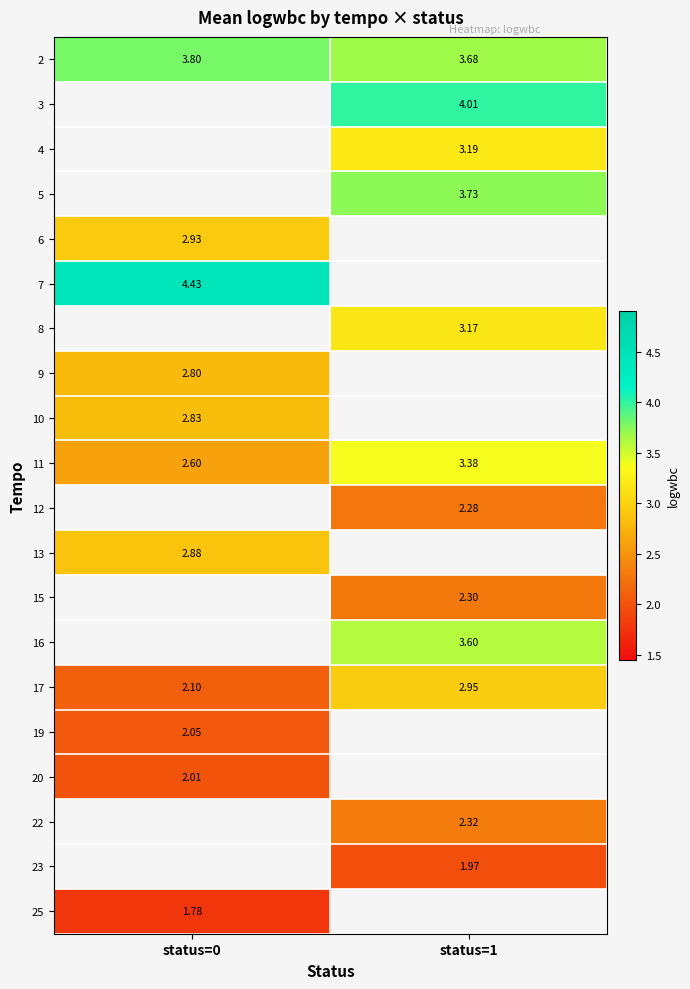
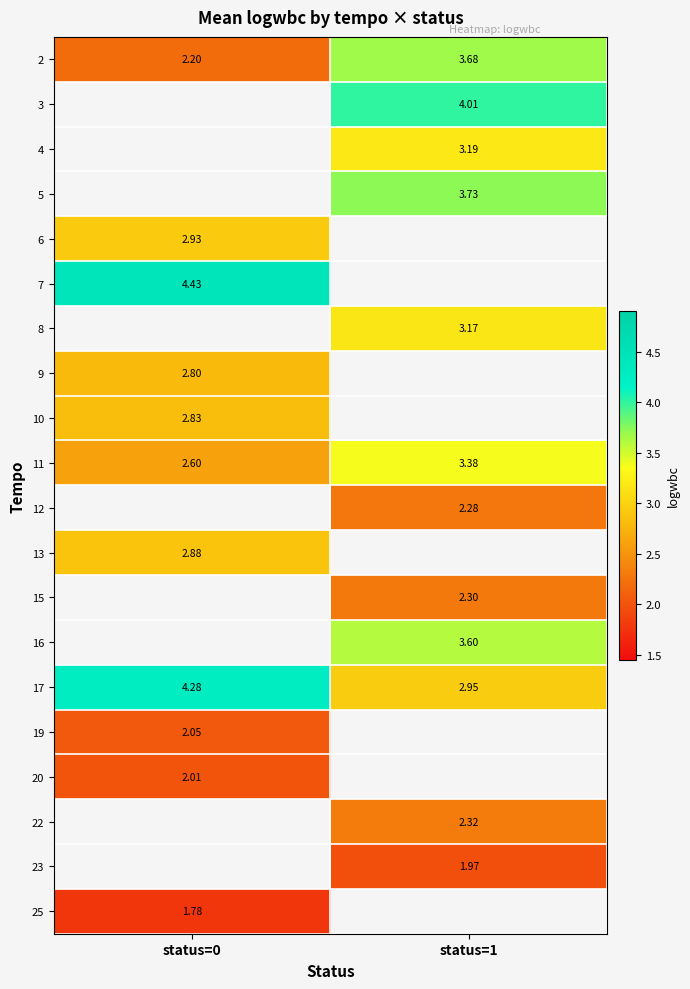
  {
    "2": {
-     "status=0": 3.80,
+     "status=0": 2.20,
      "status=1": 3.68
    },
    "3": {
      "status=1": 4.01
    },
    "4": {
      "status=1": 3.19
    },
    "5": {
      "status=1": 3.73
    },
    "6": {
      "status=0": 2.93
    },
    "7": {
      "status=0": 4.43
    },
    "8": {
      "status=1": 3.17
    },
    "9": {
      "status=0": 2.80
    },
    "10": {
      "status=0": 2.83
    },
    "11": {
      "status=0": 2.60,
      "status=1": 3.38
    },
    "12": {
      "status=1": 2.28
    },
    "13": {
      "status=0": 2.88
    },
    "15": {
      "status=1": 2.30
    },
    "16": {
      "status=1": 3.60
    },
    "17": {
-     "status=0": 2.10,
+     "status=0": 4.28,
      "status=1": 2.95
    },
    "19": {
      "status=0": 2.05
    },
    "20": {
      "status=0": 2.01
    },
    "22": {
      "status=1": 2.32
    },
    "23": {
      "status=1": 1.97
    },
    "25": {
      "status=0": 1.78
    }
  }
